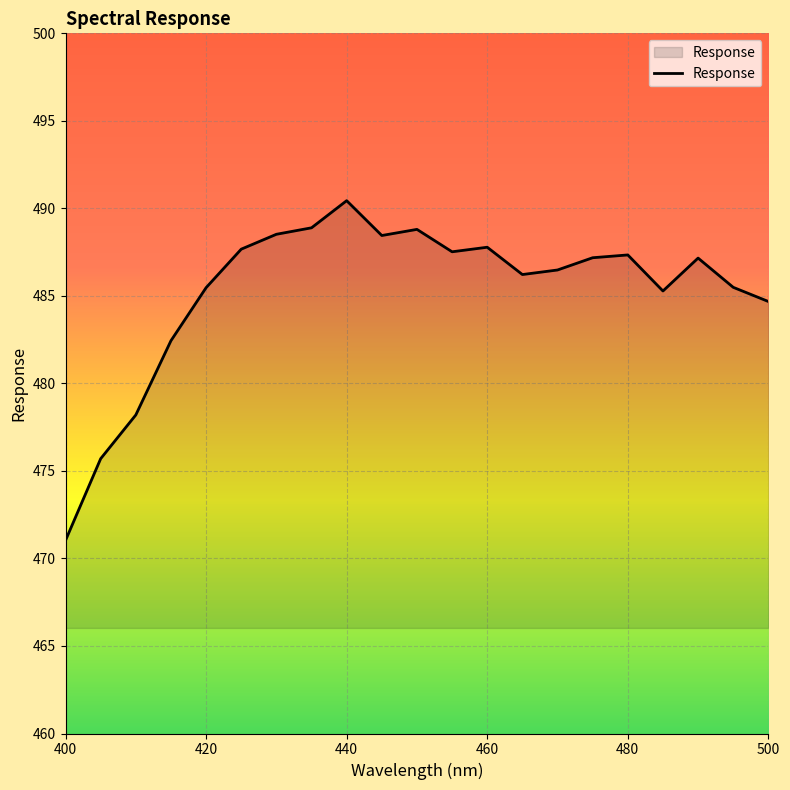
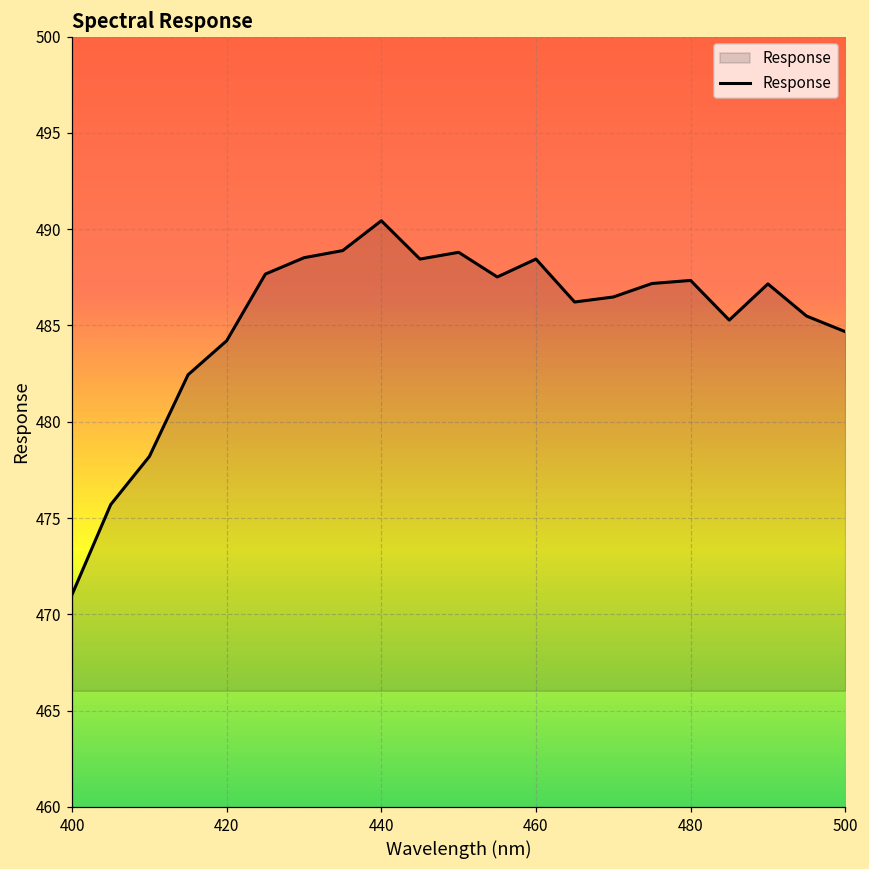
  {
    "400": 471.0,
-   "420": 485.5,
+   "420": 484.2,
    "440": 490.4,
-   "460": 487.8,
+   "460": 488.5,
    "480": 487.3,
    "500": 484.7
  }
